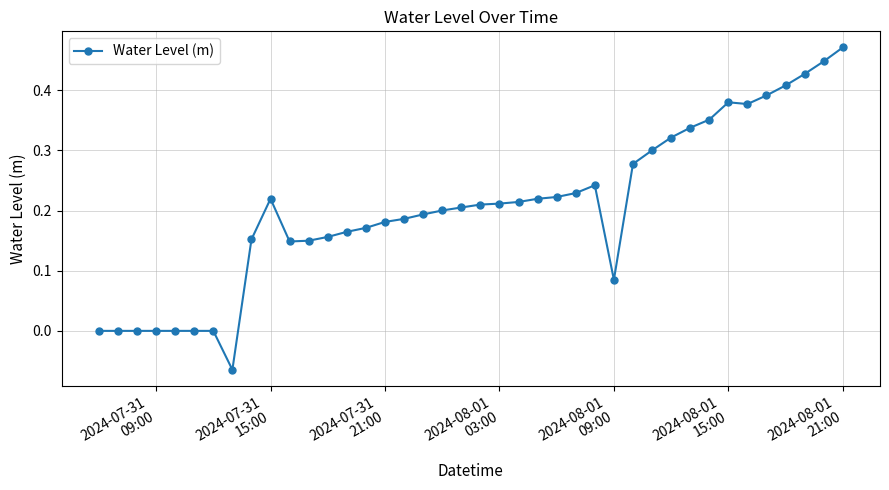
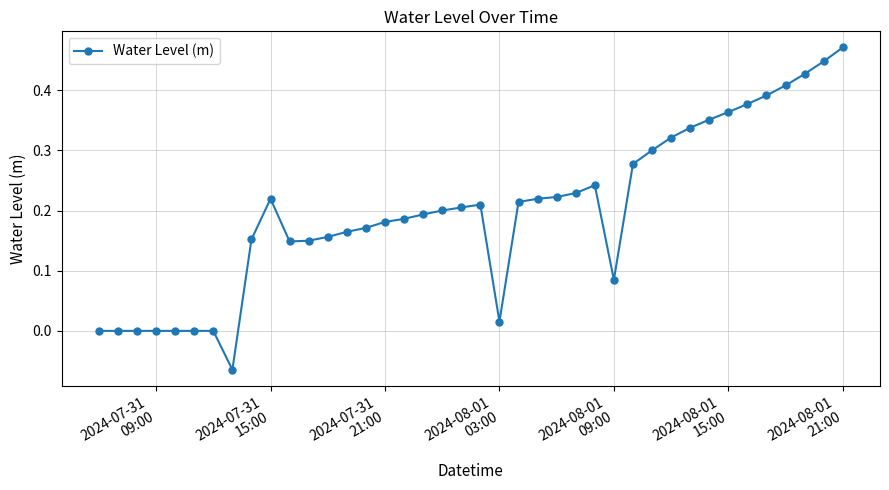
  {
    "2024-07-31 09:00": 0.00,
    "2024-07-31 15:00": 0.22,
    "2024-07-31 21:00": 0.18,
-   "2024-08-01 03:00": 0.21,
+   "2024-08-01 03:00": 0.02,
    "2024-08-01 09:00": 0.08,
-   "2024-08-01 15:00": 0.38,
+   "2024-08-01 15:00": 0.36,
    "2024-08-01 21:00": 0.47
  }
